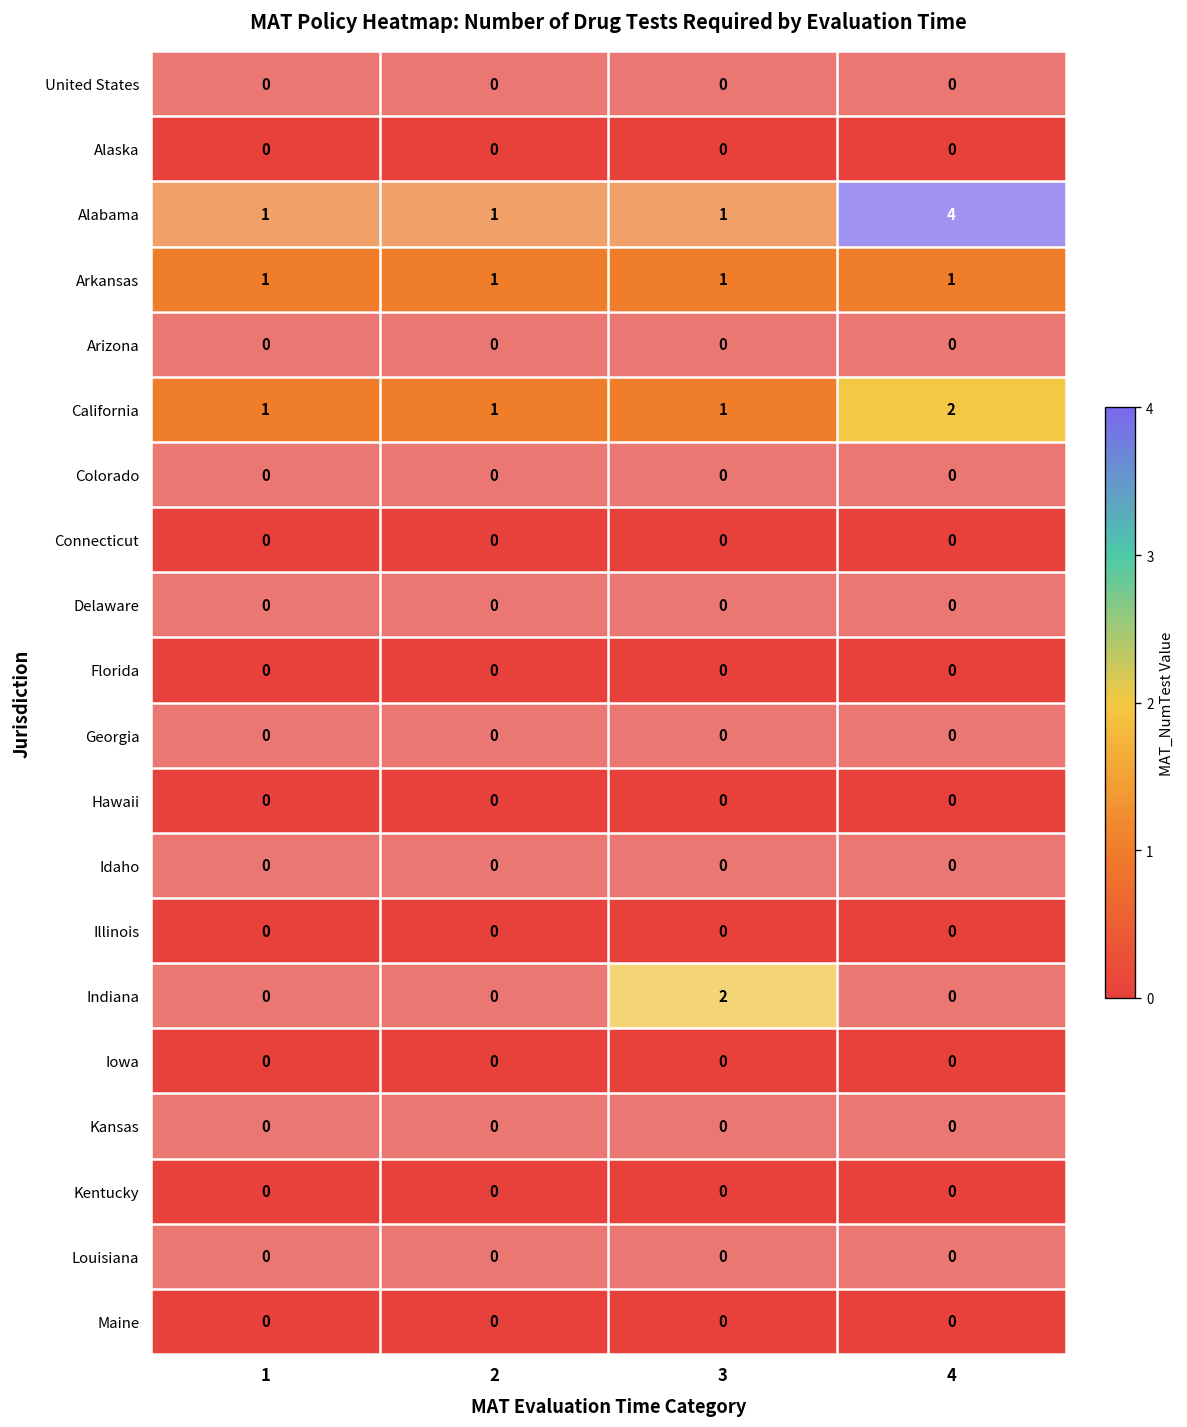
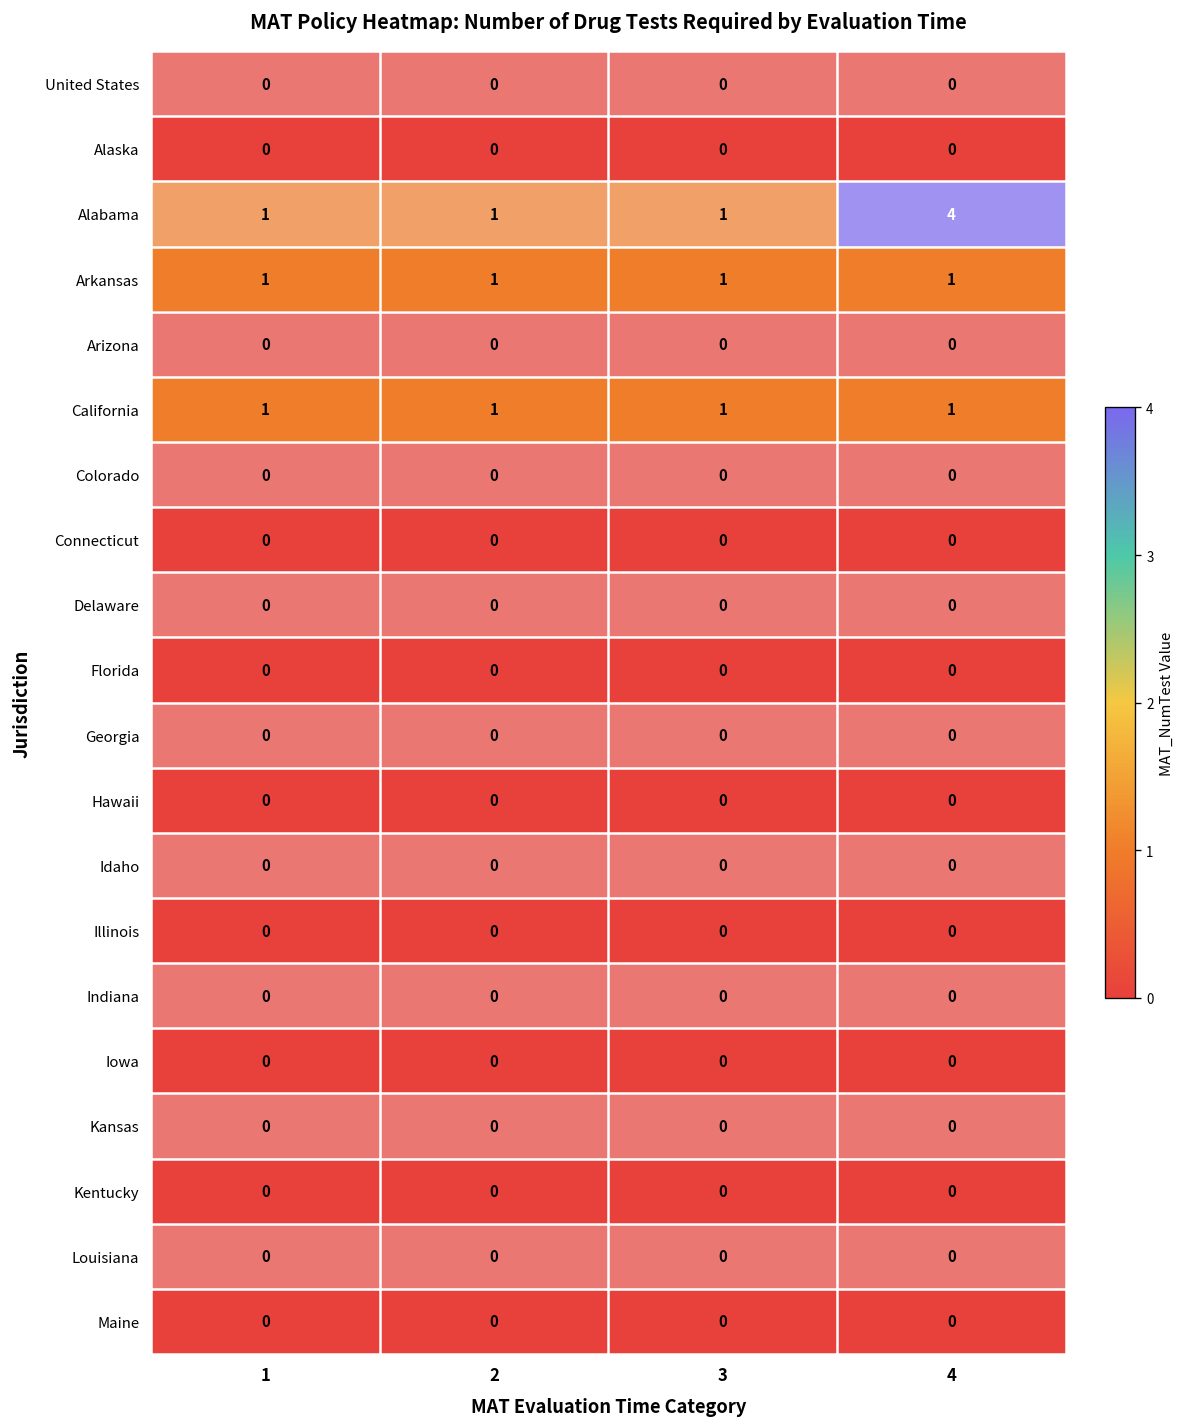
  {
    "United States": {
      "1": 0,
      "2": 0,
      "3": 0,
      "4": 0
    },
    "Alaska": {
      "1": 0,
      "2": 0,
      "3": 0,
      "4": 0
    },
    "Alabama": {
      "1": 1,
      "2": 1,
      "3": 1,
      "4": 4
    },
    "Arkansas": {
      "1": 1,
      "2": 1,
      "3": 1,
      "4": 1
    },
    "Arizona": {
      "1": 0,
      "2": 0,
      "3": 0,
      "4": 0
    },
    "California": {
      "1": 1,
      "2": 1,
      "3": 1,
-     "4": 2
+     "4": 1
    },
    "Colorado": {
      "1": 0,
      "2": 0,
      "3": 0,
      "4": 0
    },
    "Connecticut": {
      "1": 0,
      "2": 0,
      "3": 0,
      "4": 0
    },
    "Delaware": {
      "1": 0,
      "2": 0,
      "3": 0,
      "4": 0
    },
    "Florida": {
      "1": 0,
      "2": 0,
      "3": 0,
      "4": 0
    },
    "Georgia": {
      "1": 0,
      "2": 0,
      "3": 0,
      "4": 0
    },
    "Hawaii": {
      "1": 0,
      "2": 0,
      "3": 0,
      "4": 0
    },
    "Idaho": {
      "1": 0,
      "2": 0,
      "3": 0,
      "4": 0
    },
    "Illinois": {
      "1": 0,
      "2": 0,
      "3": 0,
      "4": 0
    },
    "Indiana": {
      "1": 0,
      "2": 0,
-     "3": 2,
+     "3": 0,
      "4": 0
    },
    "Iowa": {
      "1": 0,
      "2": 0,
      "3": 0,
      "4": 0
    },
    "Kansas": {
      "1": 0,
      "2": 0,
      "3": 0,
      "4": 0
    },
    "Kentucky": {
      "1": 0,
      "2": 0,
      "3": 0,
      "4": 0
    },
    "Louisiana": {
      "1": 0,
      "2": 0,
      "3": 0,
      "4": 0
    },
    "Maine": {
      "1": 0,
      "2": 0,
      "3": 0,
      "4": 0
    }
  }
